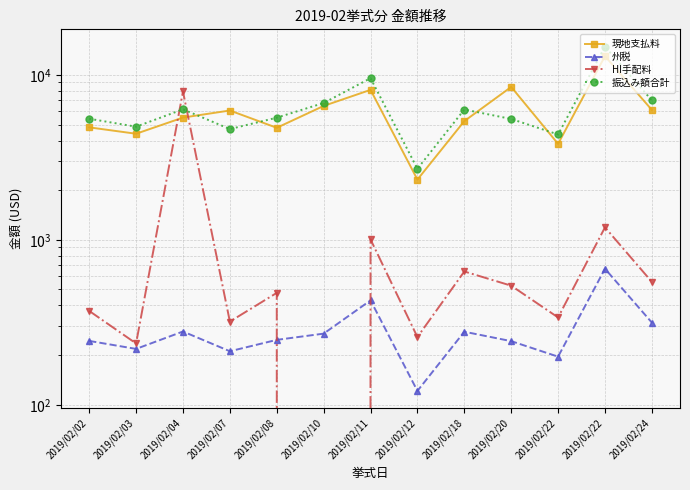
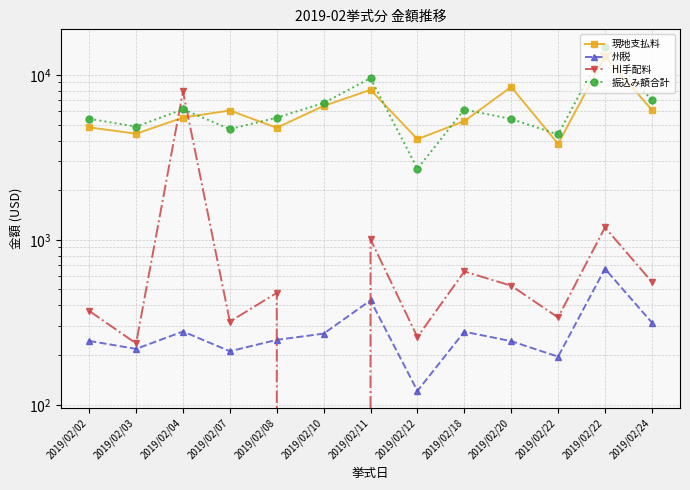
  {
    "現地支払料": {
      "2019/02/02": 4800,
      "2019/02/03": 4400,
      "2019/02/04": 5500,
      "2019/02/07": 6100,
      "2019/02/08": 4800,
      "2019/02/10": 6500,
      "2019/02/11": 8000,
-     "2019/02/12": 2300,
+     "2019/02/12": 4100,
      "2019/02/18": 5200,
      "2019/02/20": 8000,
      "2019/02/24": 6100
    },
    "州税": {
      "2019/02/02": 240,
      "2019/02/03": 220,
      "2019/02/04": 280,
      "2019/02/07": 210,
      "2019/02/08": 250,
      "2019/02/10": 270,
      "2019/02/11": 430,
      "2019/02/12": 120,
      "2019/02/18": 280,
      "2019/02/20": 240,
      "2019/02/24": 320
    },
    "HI手配料": {
      "2019/02/02": 370,
      "2019/02/03": 240,
      "2019/02/04": 8000,
      "2019/02/07": 320,
      "2019/02/08": 480,
      "2019/02/11": 1000,
      "2019/02/12": 260,
      "2019/02/18": 640,
      "2019/02/20": 530,
      "2019/02/24": 560
    },
    "振込み額合計": {
      "2019/02/02": 5400,
      "2019/02/03": 4800,
      "2019/02/04": 6200,
      "2019/02/07": 4700,
      "2019/02/08": 5500,
      "2019/02/10": 6800,
      "2019/02/11": 10000,
      "2019/02/12": 2700,
      "2019/02/18": 6200,
      "2019/02/20": 5400,
      "2019/02/24": 7000
    }
  }
